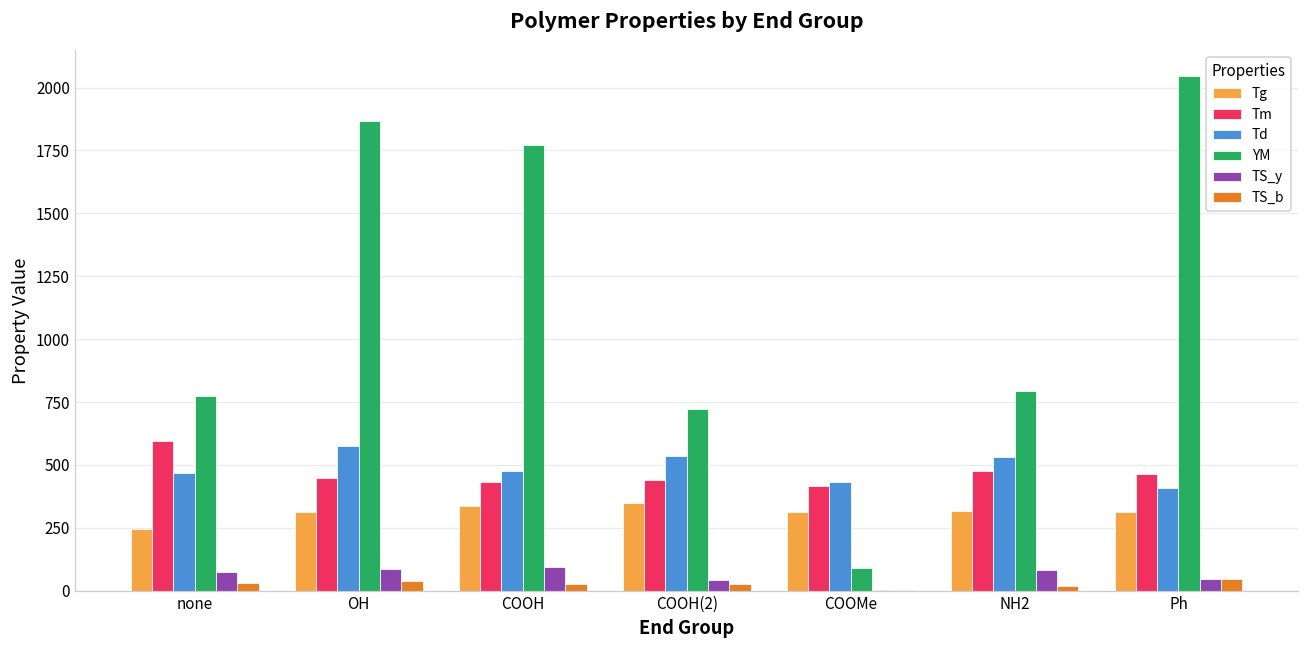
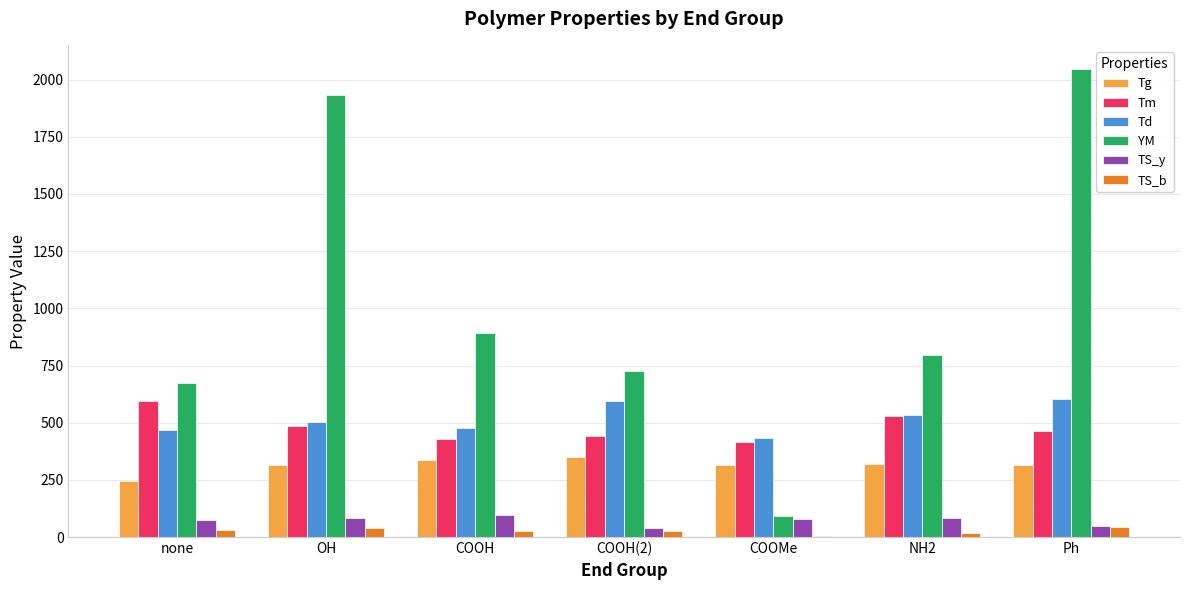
  {
    "Tm": {
      "none": 590,
-     "OH": 450,
+     "OH": 490,
      "COOH": 430,
      "COOH(2)": 440,
      "COOMe": 420,
-     "NH2": 480,
+     "NH2": 530,
      "Ph": 460
    },
    "Td": {
      "none": 470,
-     "OH": 580,
+     "OH": 500,
      "COOH": 480,
-     "COOH(2)": 540,
+     "COOH(2)": 590,
      "COOMe": 430,
      "NH2": 530,
-     "Ph": 410
+     "Ph": 600
    },
    "YM": {
-     "none": 770,
-     "OH": 1870,
-     "COOH": 1770,
+     "none": 680,
+     "OH": 1930,
+     "COOH": 890,
      "COOH(2)": 720,
      "COOMe": 90,
      "NH2": 790,
      "Ph": 2050
    },
    "TS_y": {
      "none": 80,
      "OH": 80,
      "COOH": 100,
      "COOH(2)": 40,
-     "COOMe": 0,
+     "COOMe": 80,
      "NH2": 80,
      "Ph": 50
    }
  }
